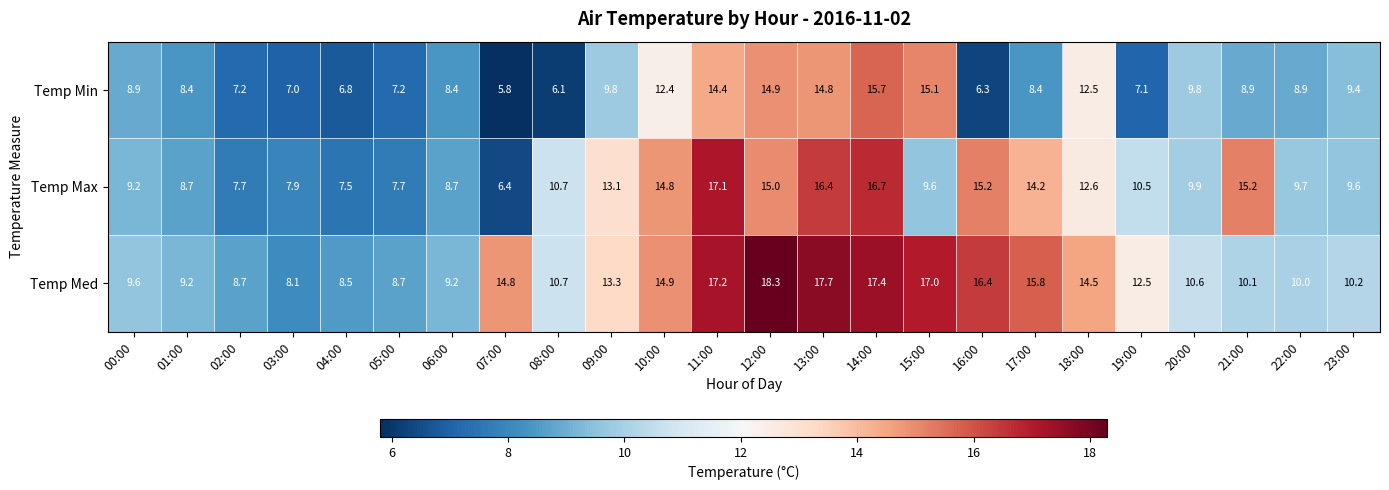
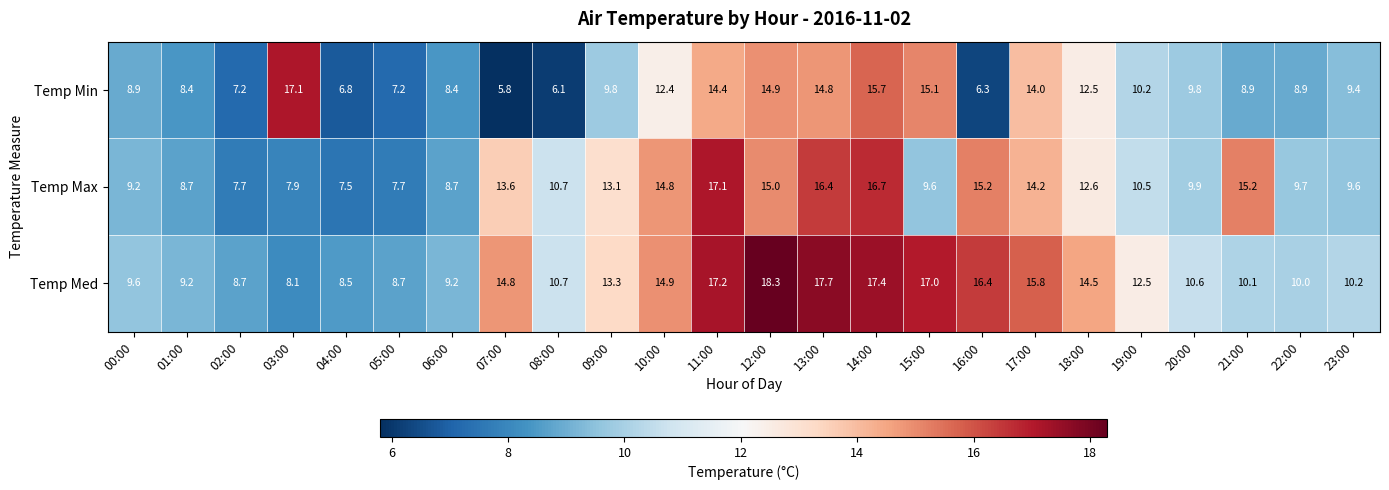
  {
    "Temp Min": {
      "00:00": 8.9,
      "01:00": 8.4,
      "02:00": 7.2,
-     "03:00": 7.0,
+     "03:00": 17.1,
      "04:00": 6.8,
      "05:00": 7.2,
      "06:00": 8.4,
      "07:00": 5.8,
      "08:00": 6.1,
      "09:00": 9.8,
      "10:00": 12.4,
      "11:00": 14.4,
      "12:00": 14.9,
      "13:00": 14.8,
      "14:00": 15.7,
      "15:00": 15.1,
      "16:00": 6.3,
-     "17:00": 8.4,
+     "17:00": 14.0,
      "18:00": 12.5,
-     "19:00": 7.1,
+     "19:00": 10.2,
      "20:00": 9.8,
      "21:00": 8.9,
      "22:00": 8.9,
      "23:00": 9.4
    },
    "Temp Max": {
      "00:00": 9.2,
      "01:00": 8.7,
      "02:00": 7.7,
      "03:00": 7.9,
      "04:00": 7.5,
      "05:00": 7.7,
      "06:00": 8.7,
-     "07:00": 6.4,
+     "07:00": 13.6,
      "08:00": 10.7,
      "09:00": 13.1,
      "10:00": 14.8,
      "11:00": 17.1,
      "12:00": 15.0,
      "13:00": 16.4,
      "14:00": 16.7,
      "15:00": 9.6,
      "16:00": 15.2,
      "17:00": 14.2,
      "18:00": 12.6,
      "19:00": 10.5,
      "20:00": 9.9,
      "21:00": 15.2,
      "22:00": 9.7,
      "23:00": 9.6
    },
    "Temp Med": {
      "00:00": 9.6,
      "01:00": 9.2,
      "02:00": 8.7,
      "03:00": 8.1,
      "04:00": 8.5,
      "05:00": 8.7,
      "06:00": 9.2,
      "07:00": 14.8,
      "08:00": 10.7,
      "09:00": 13.3,
      "10:00": 14.9,
      "11:00": 17.2,
      "12:00": 18.3,
      "13:00": 17.7,
      "14:00": 17.4,
      "15:00": 17.0,
      "16:00": 16.4,
      "17:00": 15.8,
      "18:00": 14.5,
      "19:00": 12.5,
      "20:00": 10.6,
      "21:00": 10.1,
      "22:00": 10.0,
      "23:00": 10.2
    }
  }
